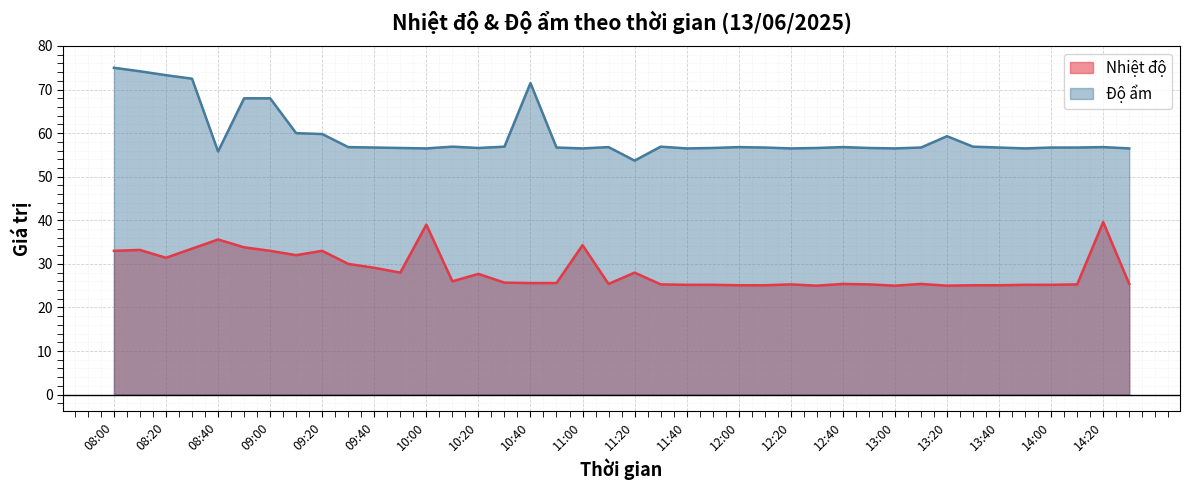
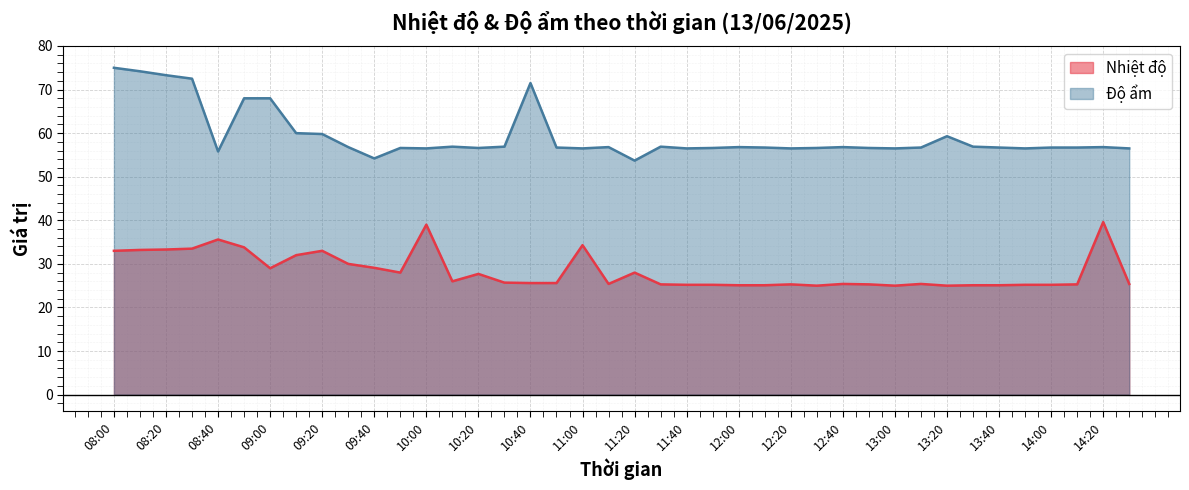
  {
    "Nhiệt độ": {
      "08:00": 33,
-     "08:20": 31,
+     "08:20": 33,
      "08:40": 36,
-     "09:00": 33,
+     "09:00": 29,
      "09:20": 33,
      "09:40": 29,
      "10:00": 39,
      "10:20": 28,
      "10:40": 26,
      "11:00": 34,
      "11:20": 28,
      "11:40": 25,
      "12:00": 25,
      "12:20": 25,
      "12:40": 25,
      "13:00": 25,
      "13:20": 25,
      "13:40": 25,
      "14:00": 25,
      "14:20": 40
    },
    "Độ ẩm": {
      "08:00": 75,
      "08:20": 73,
      "08:40": 56,
      "09:00": 68,
      "09:20": 60,
-     "09:40": 57,
+     "09:40": 54,
      "10:00": 57,
      "10:20": 57,
      "10:40": 72,
      "11:00": 57,
      "11:20": 54,
      "11:40": 57,
      "12:00": 57,
      "12:20": 57,
      "12:40": 57,
      "13:00": 57,
      "13:20": 59,
      "13:40": 57,
      "14:00": 57,
      "14:20": 57
    }
  }
